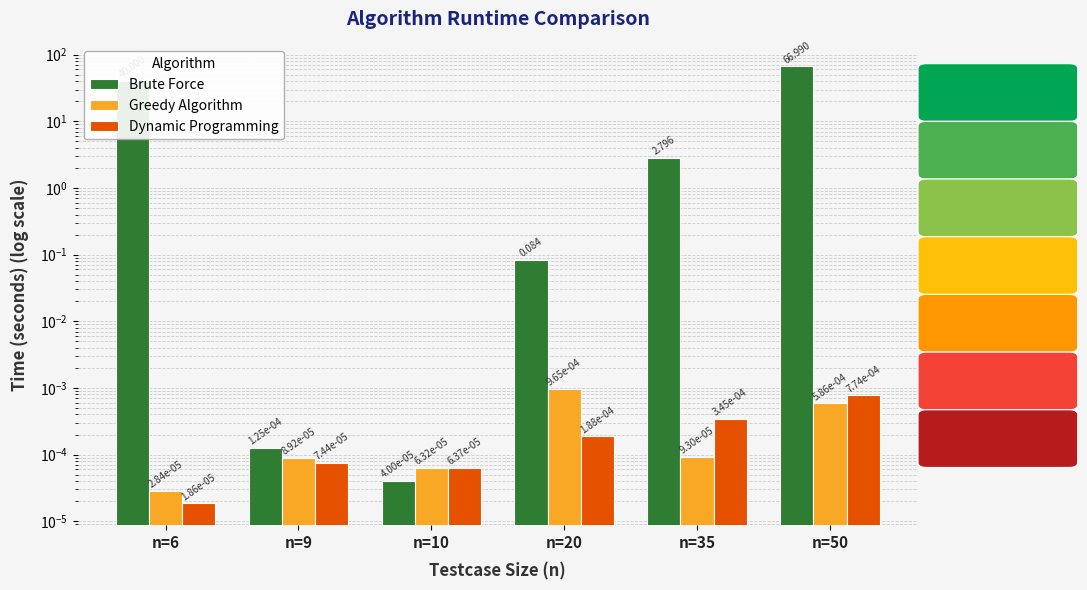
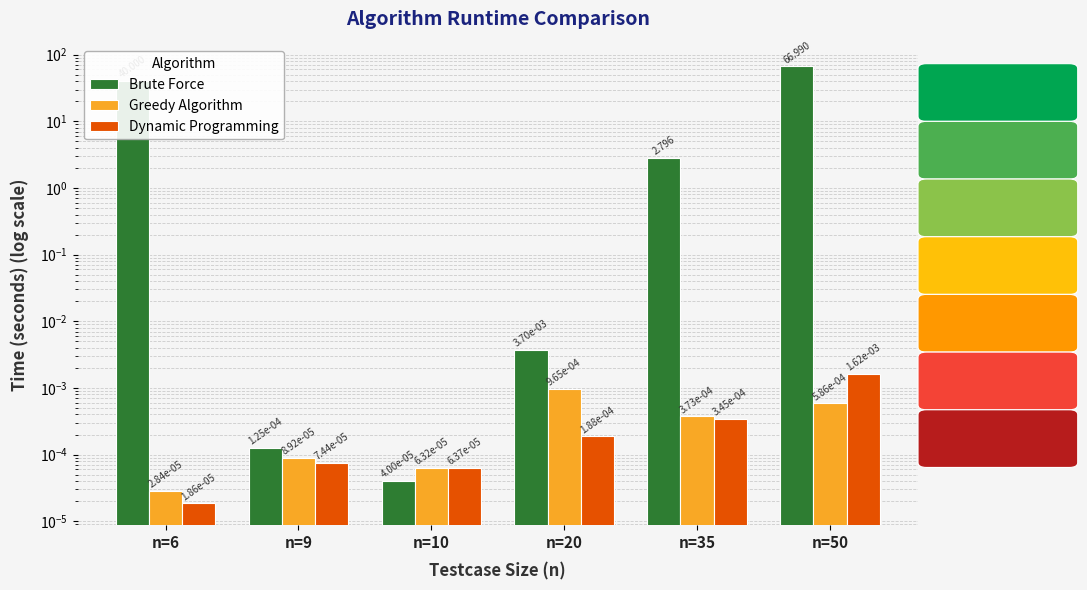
  {
    "Brute Force": {
      "n=9": "1.25e-04",
      "n=10": "4.00e-05",
-     "n=20": "0.084",
+     "n=20": "3.70e-03",
      "n=35": "2.796",
      "n=50": "66.990"
    },
    "Greedy Algorithm": {
      "n=6": "2.84e-05",
      "n=9": "8.92e-05",
      "n=10": "6.32e-05",
      "n=20": "9.65e-04",
-     "n=35": "9.30e-05",
+     "n=35": "3.73e-04",
      "n=50": "5.86e-04"
    },
    "Dynamic Programming": {
      "n=6": "1.86e-05",
      "n=9": "7.44e-05",
      "n=10": "6.37e-05",
      "n=20": "1.88e-04",
      "n=35": "3.45e-04",
-     "n=50": "7.74e-04"
+     "n=50": "1.62e-03"
    }
  }
